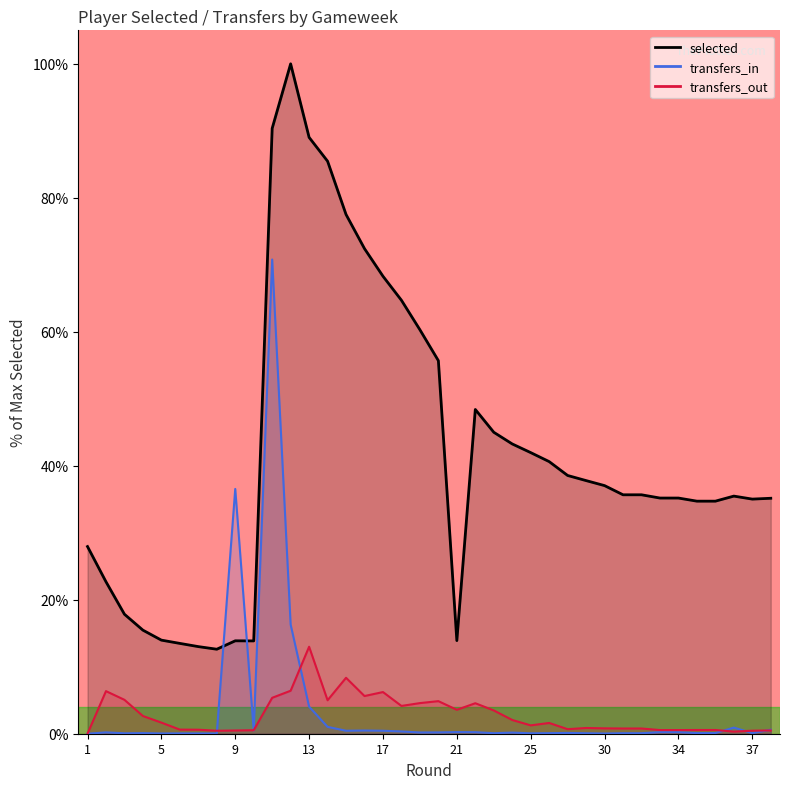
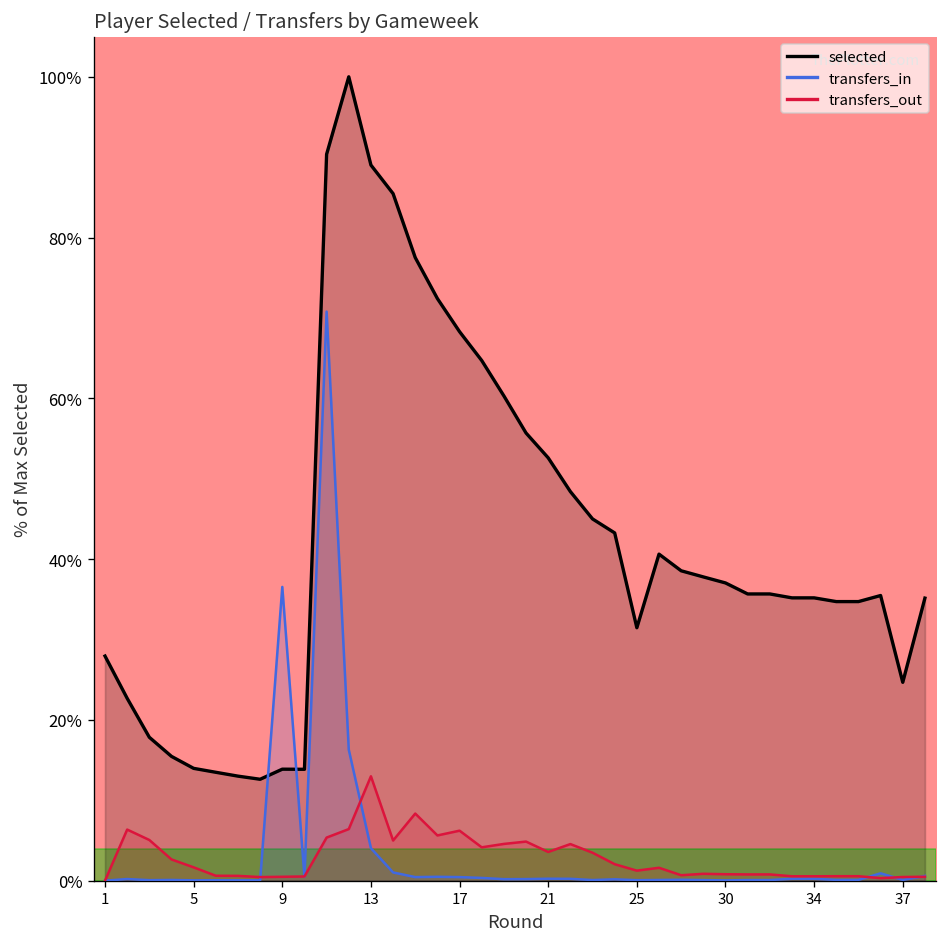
  {
    "selected": {
      "1": "28%",
      "5": "14%",
      "9": "14%",
      "13": "89%",
      "17": "68%",
-     "21": "14%",
-     "25": "42%",
-     "37": "35%"
+     "21": "53%",
+     "25": "31%",
+     "37": "25%"
    },
    "transfers_in": {
      "5": "0%",
      "9": "37%",
      "13": "4%",
      "17": "0%",
      "21": "0%",
      "25": "0%"
    },
    "transfers_out": {
      "5": "2%",
      "9": "0%",
      "13": "13%",
      "17": "6%",
      "21": "4%",
      "25": "1%"
    }
  }
